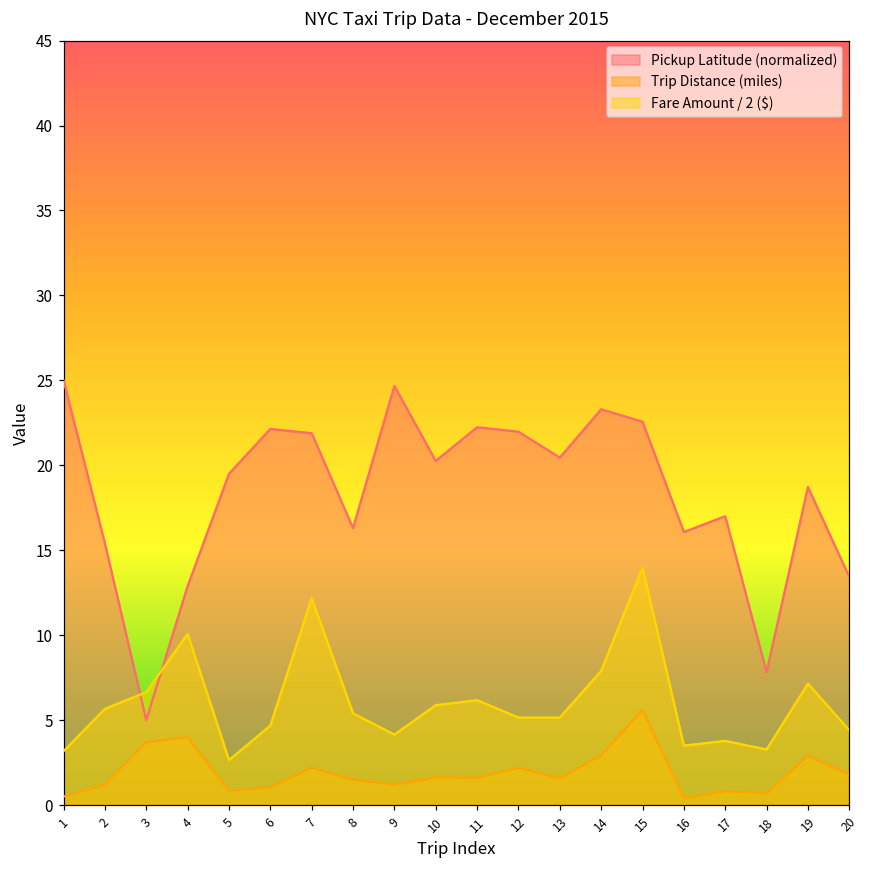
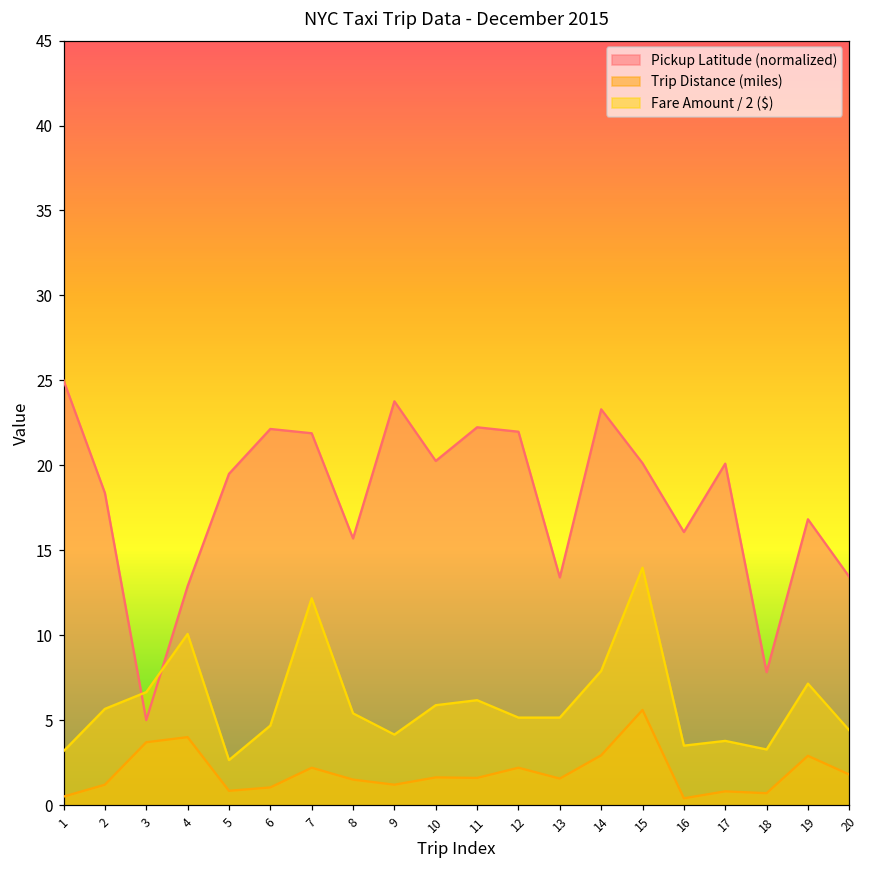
  {
    "Pickup Latitude (normalized)": {
      "1": 25.0,
-     "2": 15.4,
+     "2": 18.4,
      "3": 5.0,
      "4": 12.9,
      "5": 19.5,
      "6": 22.1,
      "7": 21.9,
-     "8": 16.3,
-     "9": 24.7,
+     "8": 15.7,
+     "9": 23.8,
      "10": 20.3,
      "11": 22.2,
      "12": 22.0,
-     "13": 20.5,
+     "13": 13.4,
      "14": 23.3,
-     "15": 22.6,
+     "15": 20.1,
      "16": 16.1,
-     "17": 17.0,
+     "17": 20.1,
      "18": 7.8,
-     "19": 18.7,
+     "19": 16.8,
      "20": 13.4
    }
  }
